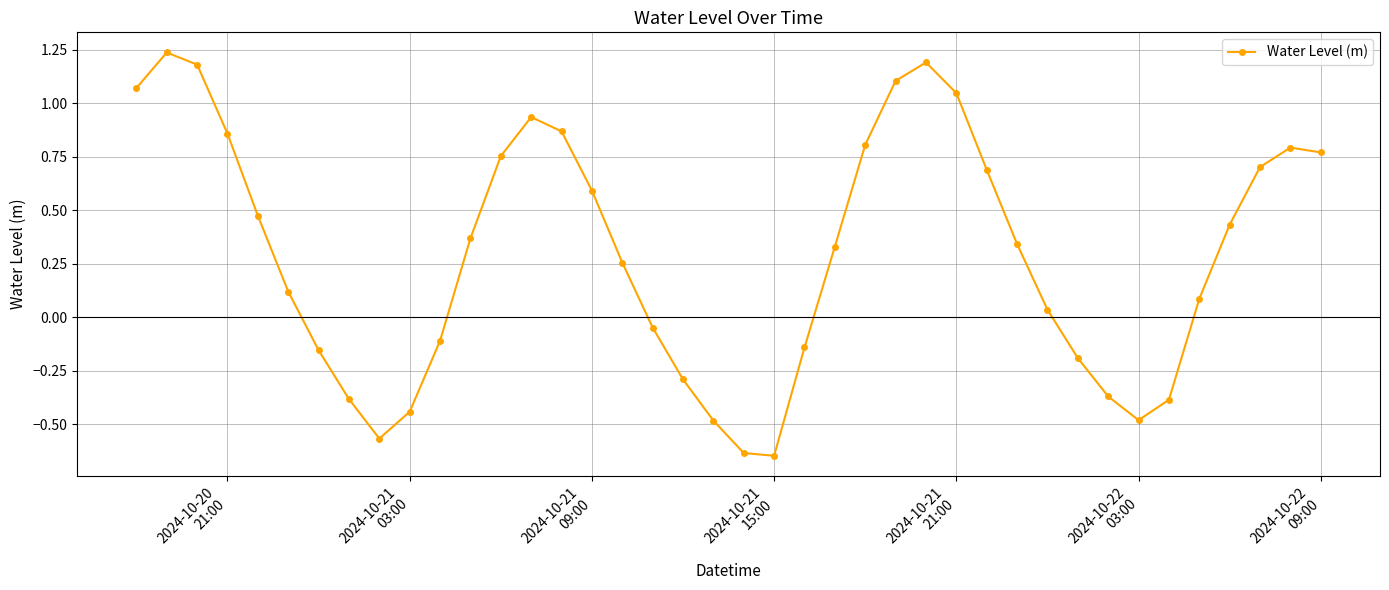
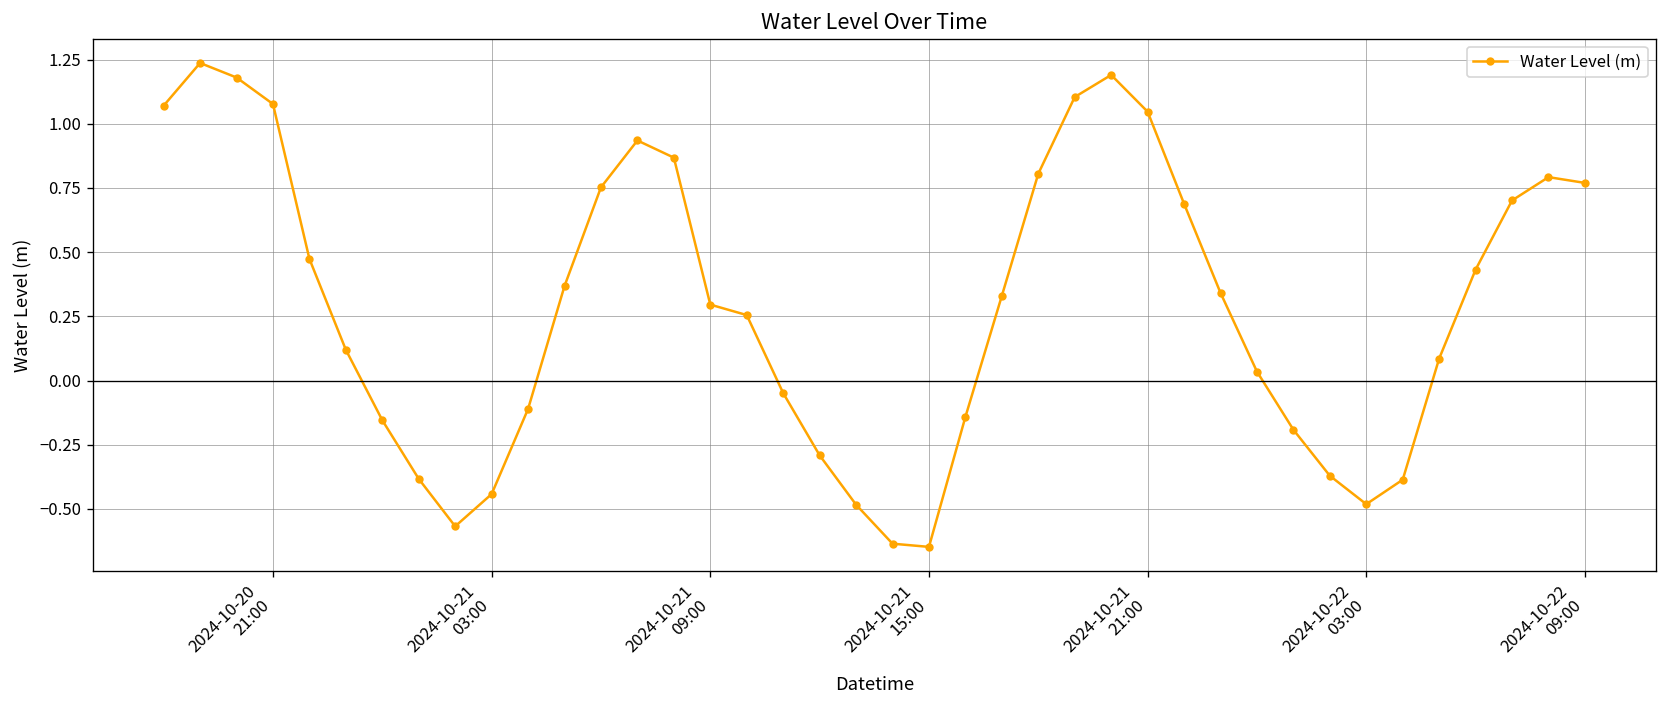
  {
-   "2024-10-20 21:00": 0.86,
+   "2024-10-20 21:00": 1.08,
    "2024-10-21 03:00": -0.44,
-   "2024-10-21 09:00": 0.59,
+   "2024-10-21 09:00": 0.30,
    "2024-10-21 15:00": -0.65,
    "2024-10-21 21:00": 1.05,
    "2024-10-22 03:00": -0.48,
    "2024-10-22 09:00": 0.77
  }
